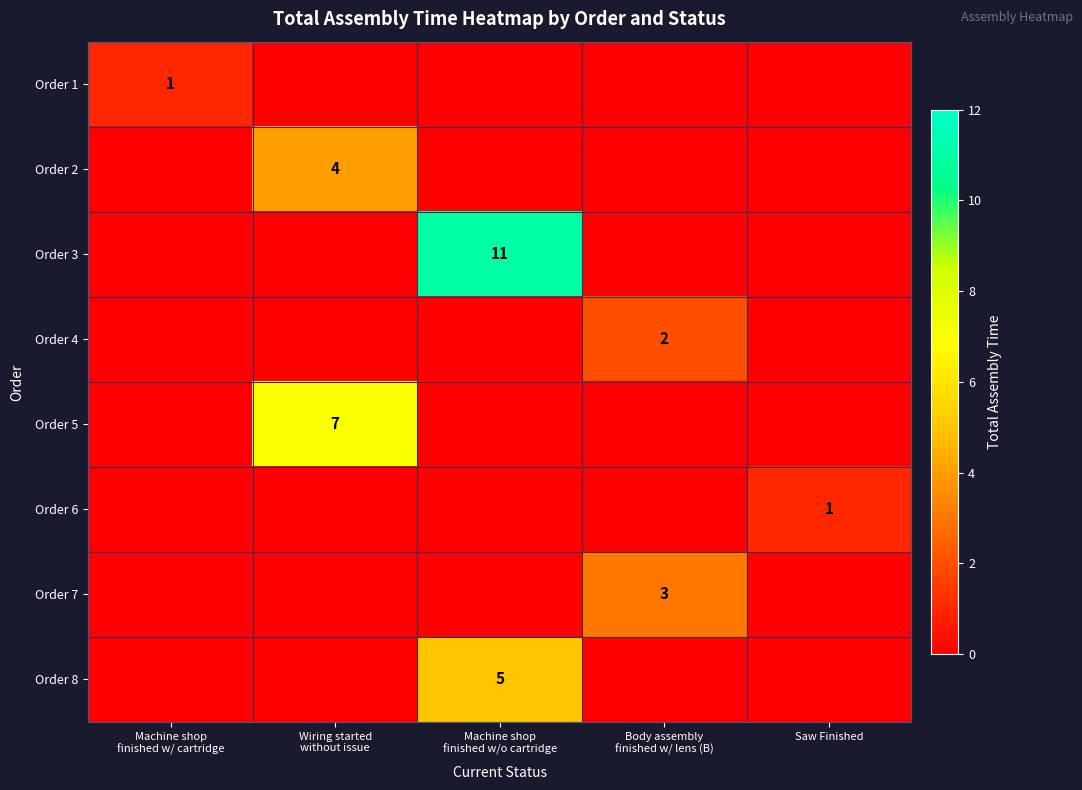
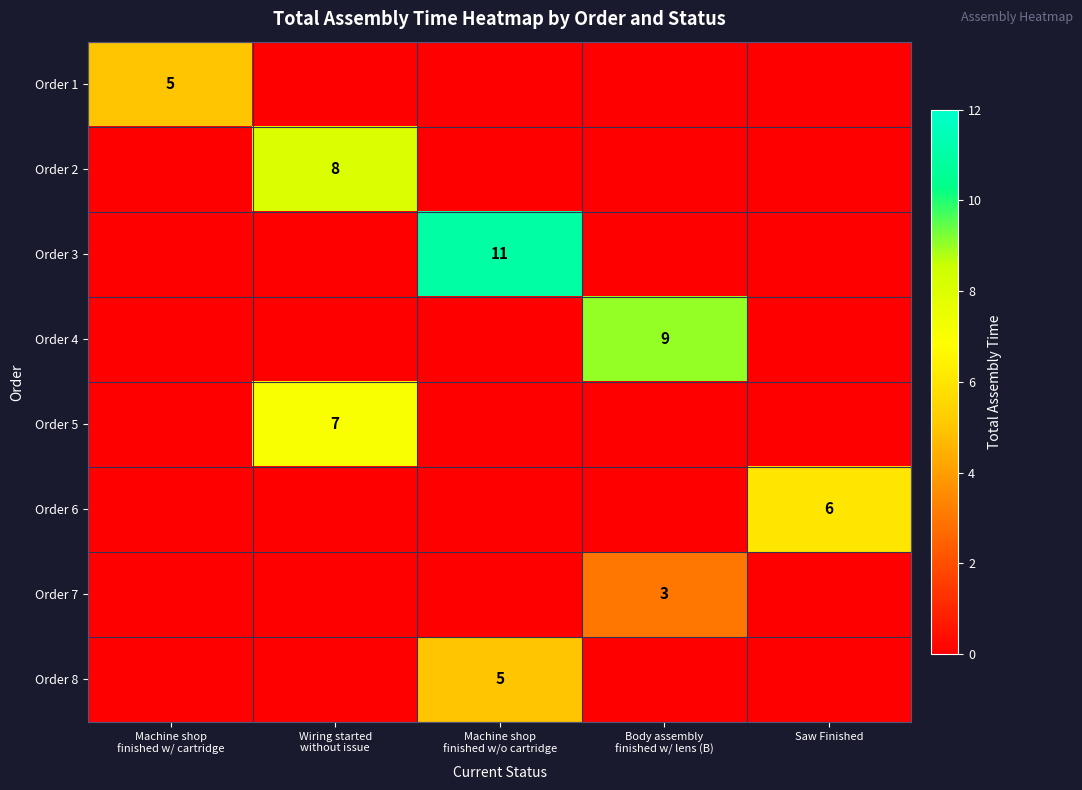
  {
    "Order 1": {
-     "Machine shop finished w/ cartridge": 1
+     "Machine shop finished w/ cartridge": 5
    },
    "Order 2": {
-     "Wiring started without issue": 4
+     "Wiring started without issue": 8
    },
    "Order 3": {
      "Machine shop finished w/o cartridge": 11
    },
    "Order 4": {
-     "Body assembly finished w/ lens (B)": 2
+     "Body assembly finished w/ lens (B)": 9
    },
    "Order 5": {
      "Wiring started without issue": 7
    },
    "Order 6": {
-     "Saw Finished": 1
+     "Saw Finished": 6
    },
    "Order 7": {
      "Body assembly finished w/ lens (B)": 3
    },
    "Order 8": {
      "Machine shop finished w/o cartridge": 5
    }
  }
